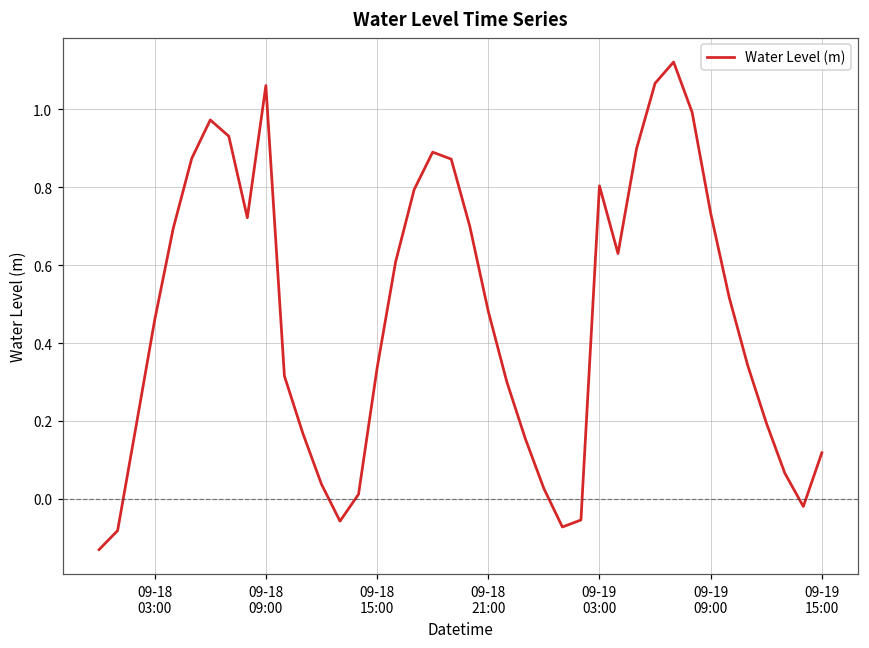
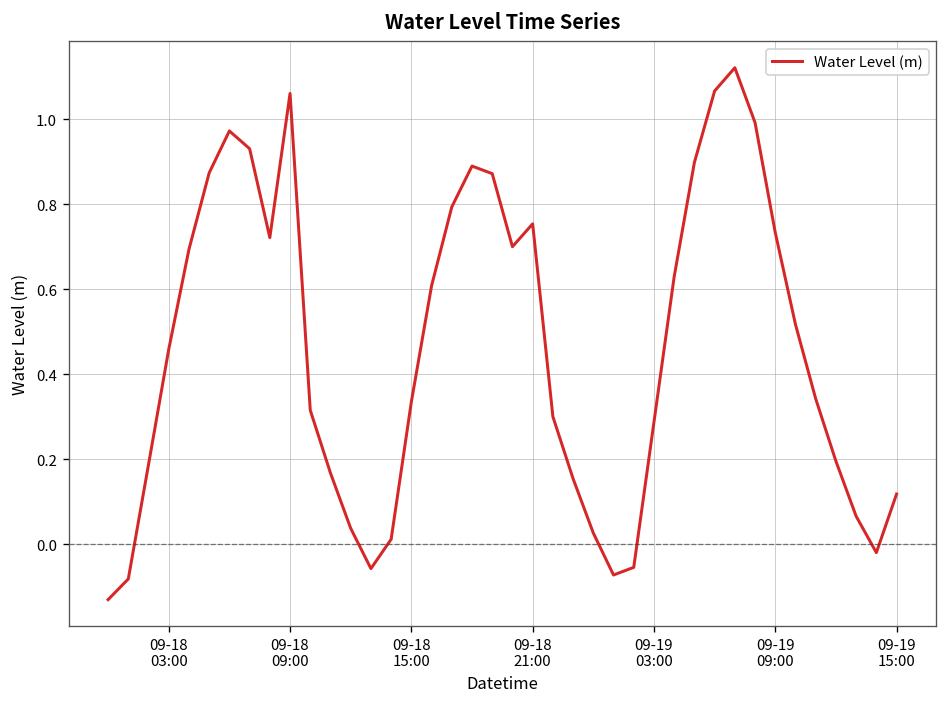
  {
    "09-18 03:00": 0.46,
    "09-18 09:00": 1.06,
    "09-18 15:00": 0.34,
-   "09-18 21:00": 0.48,
-   "09-19 03:00": 0.80,
+   "09-18 21:00": 0.75,
+   "09-19 03:00": 0.29,
    "09-19 09:00": 0.73,
    "09-19 15:00": 0.12
  }
